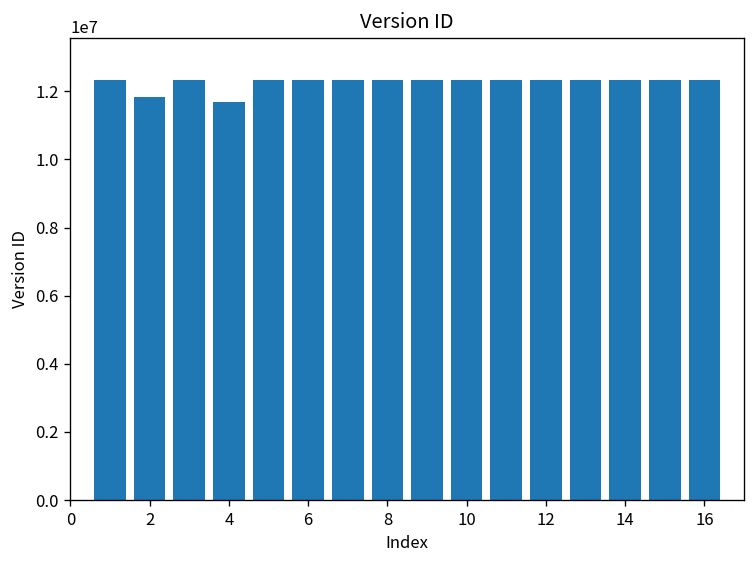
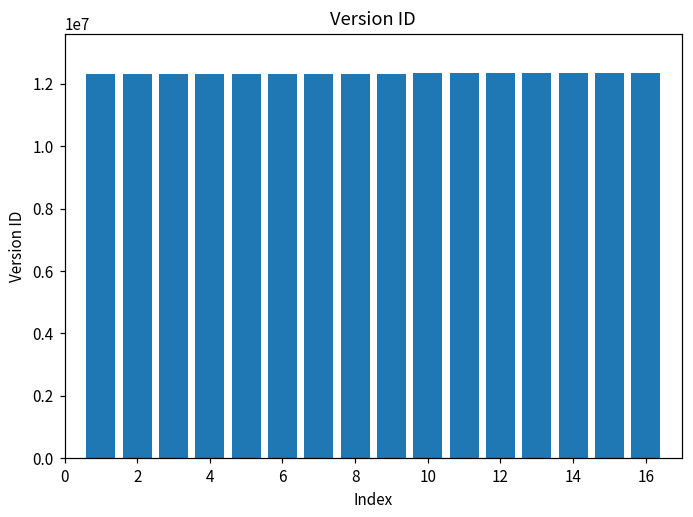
  {
-   "2": 11800000,
-   "4": 11700000,
+   "2": 12300000,
+   "4": 12300000,
    "6": 12300000,
    "8": 12300000,
    "10": 12300000,
    "12": 12300000,
    "14": 12300000,
    "16": 12300000
  }
